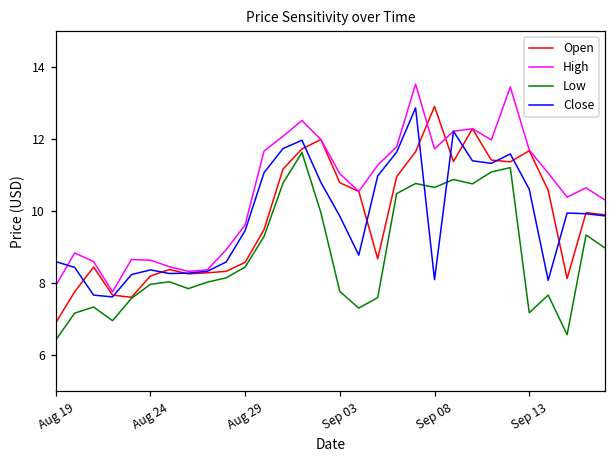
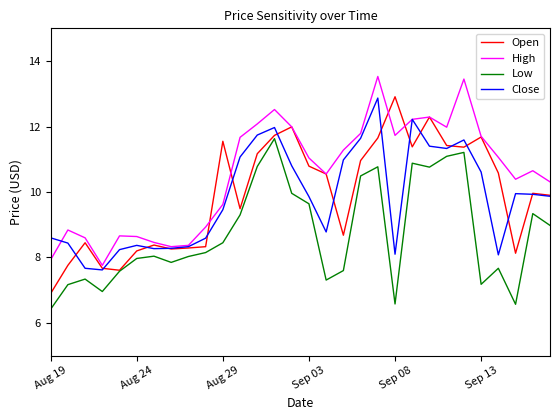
  {
    "Open": {
      "Aug 19": 6.9,
      "Aug 24": 8.2,
-     "Aug 29": 8.6,
+     "Aug 29": 11.6,
      "Sep 03": 10.8,
      "Sep 08": 12.9
    },
    "High": {
      "Aug 19": 7.9,
      "Aug 24": 8.6,
      "Aug 29": 9.6,
      "Sep 03": 11.0,
      "Sep 08": 11.7
    },
    "Low": {
      "Aug 19": 6.4,
      "Aug 24": 8.0,
      "Aug 29": 8.5,
-     "Sep 03": 7.8,
-     "Sep 08": 10.7,
+     "Sep 03": 9.6,
+     "Sep 08": 6.6,
      "Sep 13": 7.2
    },
    "Close": {
      "Aug 19": 8.6,
      "Aug 24": 8.4,
      "Aug 29": 9.5,
      "Sep 03": 9.9,
      "Sep 08": 8.1,
      "Sep 13": 10.6
    }
  }
